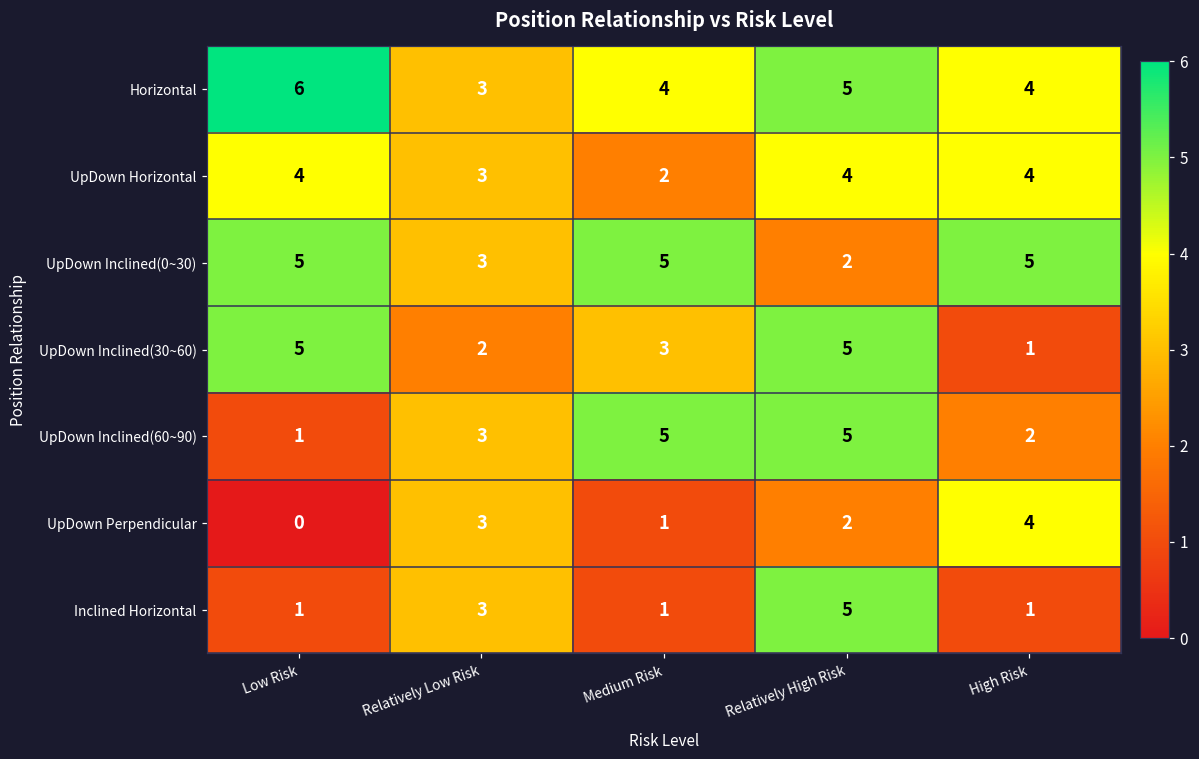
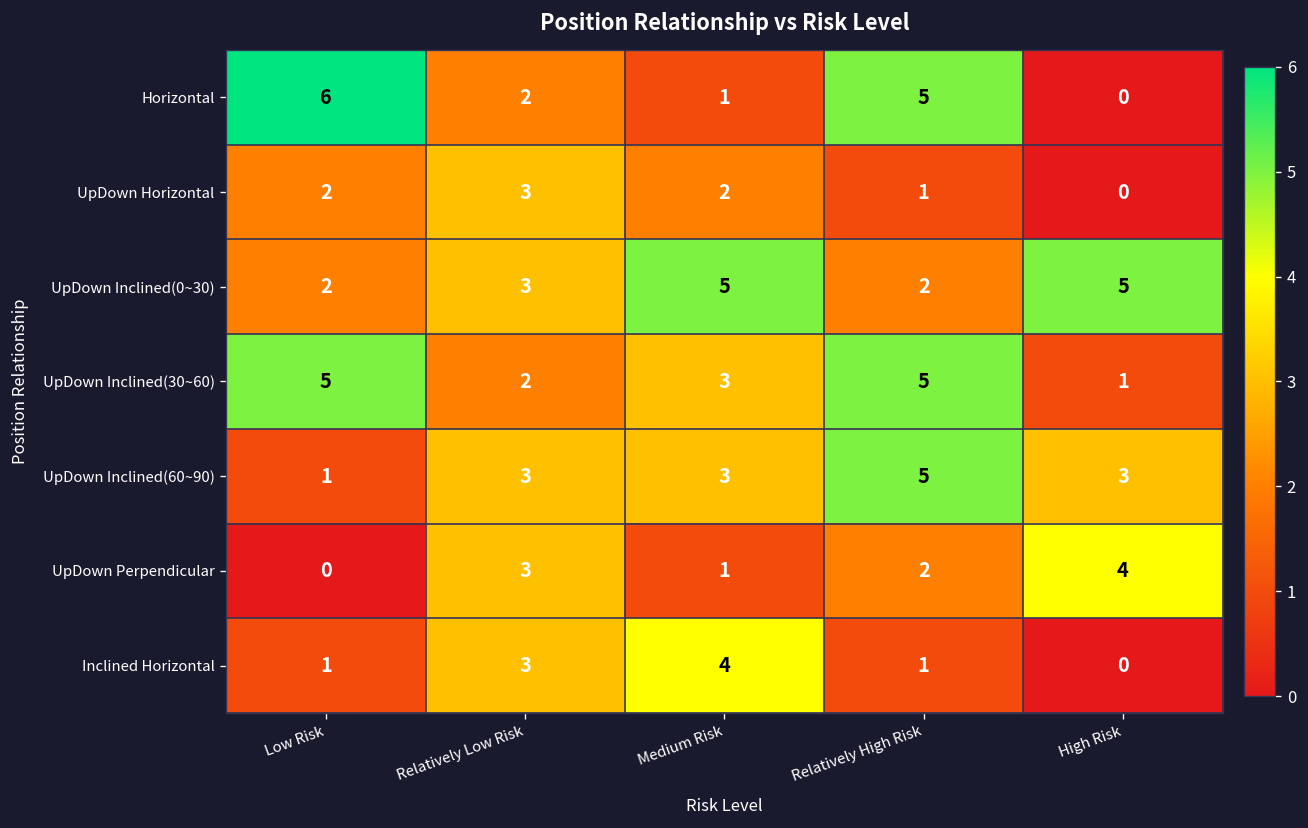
  {
    "Horizontal": {
      "Low Risk": 6,
-     "Relatively Low Risk": 3,
-     "Medium Risk": 4,
+     "Relatively Low Risk": 2,
+     "Medium Risk": 1,
      "Relatively High Risk": 5,
-     "High Risk": 4
+     "High Risk": 0
    },
    "UpDown Horizontal": {
-     "Low Risk": 4,
+     "Low Risk": 2,
      "Relatively Low Risk": 3,
      "Medium Risk": 2,
-     "Relatively High Risk": 4,
-     "High Risk": 4
+     "Relatively High Risk": 1,
+     "High Risk": 0
    },
    "UpDown Inclined(0~30)": {
-     "Low Risk": 5,
+     "Low Risk": 2,
      "Relatively Low Risk": 3,
      "Medium Risk": 5,
      "Relatively High Risk": 2,
      "High Risk": 5
    },
    "UpDown Inclined(30~60)": {
      "Low Risk": 5,
      "Relatively Low Risk": 2,
      "Medium Risk": 3,
      "Relatively High Risk": 5,
      "High Risk": 1
    },
    "UpDown Inclined(60~90)": {
      "Low Risk": 1,
      "Relatively Low Risk": 3,
-     "Medium Risk": 5,
+     "Medium Risk": 3,
      "Relatively High Risk": 5,
-     "High Risk": 2
+     "High Risk": 3
    },
    "UpDown Perpendicular": {
      "Low Risk": 0,
      "Relatively Low Risk": 3,
      "Medium Risk": 1,
      "Relatively High Risk": 2,
      "High Risk": 4
    },
    "Inclined Horizontal": {
      "Low Risk": 1,
      "Relatively Low Risk": 3,
-     "Medium Risk": 1,
-     "Relatively High Risk": 5,
-     "High Risk": 1
+     "Medium Risk": 4,
+     "Relatively High Risk": 1,
+     "High Risk": 0
    }
  }
